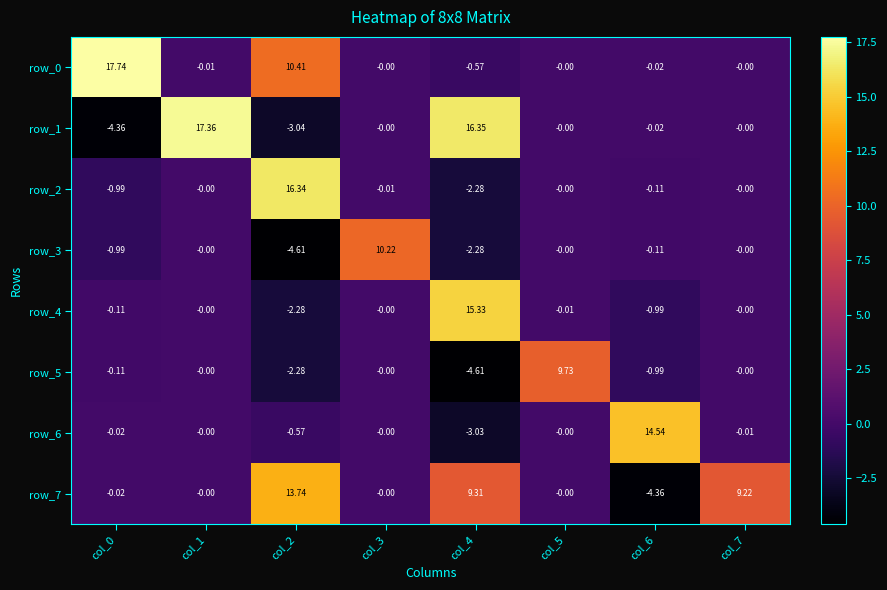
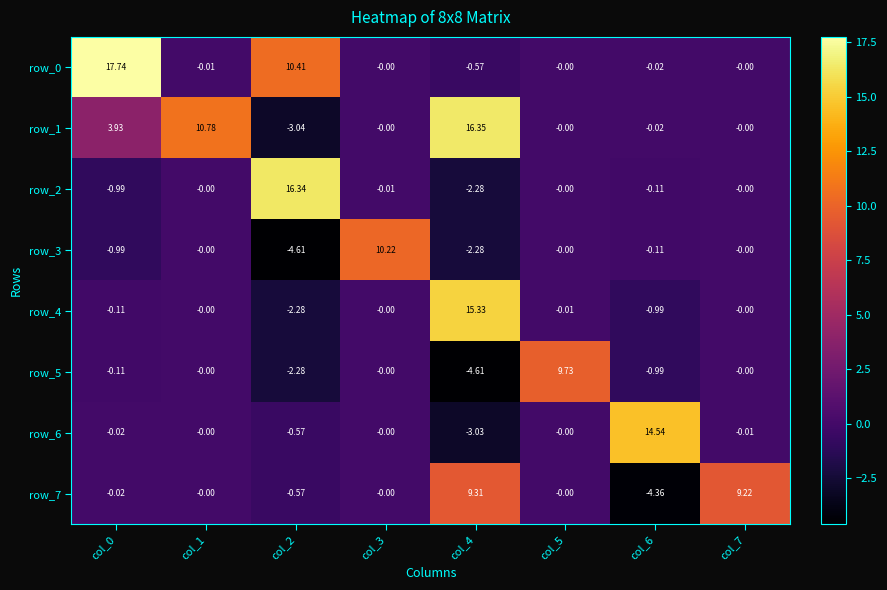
  {
    "row_0": {
      "col_0": 17.74,
      "col_1": -0.01,
      "col_2": 10.41,
      "col_3": -0.00,
      "col_4": -0.57,
      "col_5": -0.00,
      "col_6": -0.02,
      "col_7": -0.00
    },
    "row_1": {
-     "col_0": -4.36,
-     "col_1": 17.36,
+     "col_0": 3.93,
+     "col_1": 10.78,
      "col_2": -3.04,
      "col_3": -0.00,
      "col_4": 16.35,
      "col_5": -0.00,
      "col_6": -0.02,
      "col_7": -0.00
    },
    "row_2": {
      "col_0": -0.99,
      "col_1": -0.00,
      "col_2": 16.34,
      "col_3": -0.01,
      "col_4": -2.28,
      "col_5": -0.00,
      "col_6": -0.11,
      "col_7": -0.00
    },
    "row_3": {
      "col_0": -0.99,
      "col_1": -0.00,
      "col_2": -4.61,
      "col_3": 10.22,
      "col_4": -2.28,
      "col_5": -0.00,
      "col_6": -0.11,
      "col_7": -0.00
    },
    "row_4": {
      "col_0": -0.11,
      "col_1": -0.00,
      "col_2": -2.28,
      "col_3": -0.00,
      "col_4": 15.33,
      "col_5": -0.01,
      "col_6": -0.99,
      "col_7": -0.00
    },
    "row_5": {
      "col_0": -0.11,
      "col_1": -0.00,
      "col_2": -2.28,
      "col_3": -0.00,
      "col_4": -4.61,
      "col_5": 9.73,
      "col_6": -0.99,
      "col_7": -0.00
    },
    "row_6": {
      "col_0": -0.02,
      "col_1": -0.00,
      "col_2": -0.57,
      "col_3": -0.00,
      "col_4": -3.03,
      "col_5": -0.00,
      "col_6": 14.54,
      "col_7": -0.01
    },
    "row_7": {
      "col_0": -0.02,
      "col_1": -0.00,
-     "col_2": 13.74,
+     "col_2": -0.57,
      "col_3": -0.00,
      "col_4": 9.31,
      "col_5": -0.00,
      "col_6": -4.36,
      "col_7": 9.22
    }
  }
